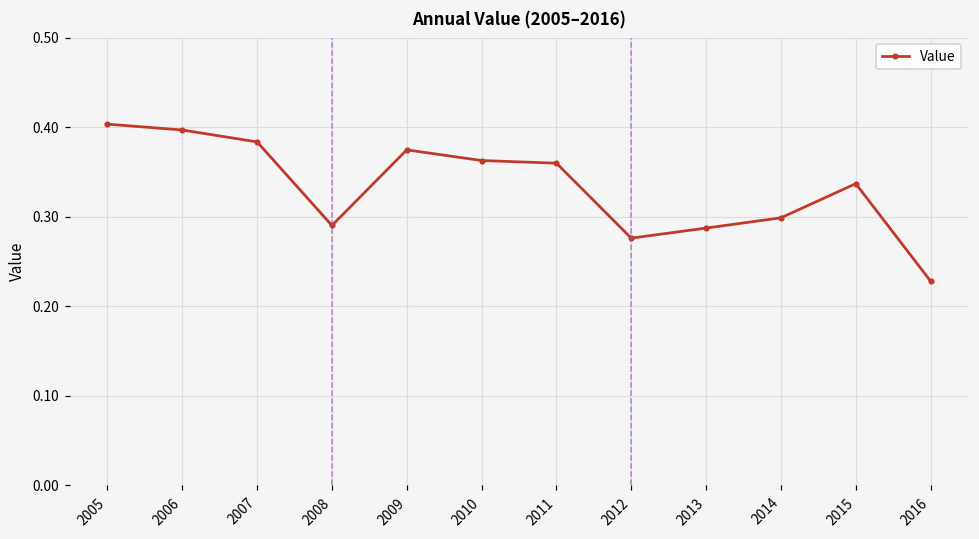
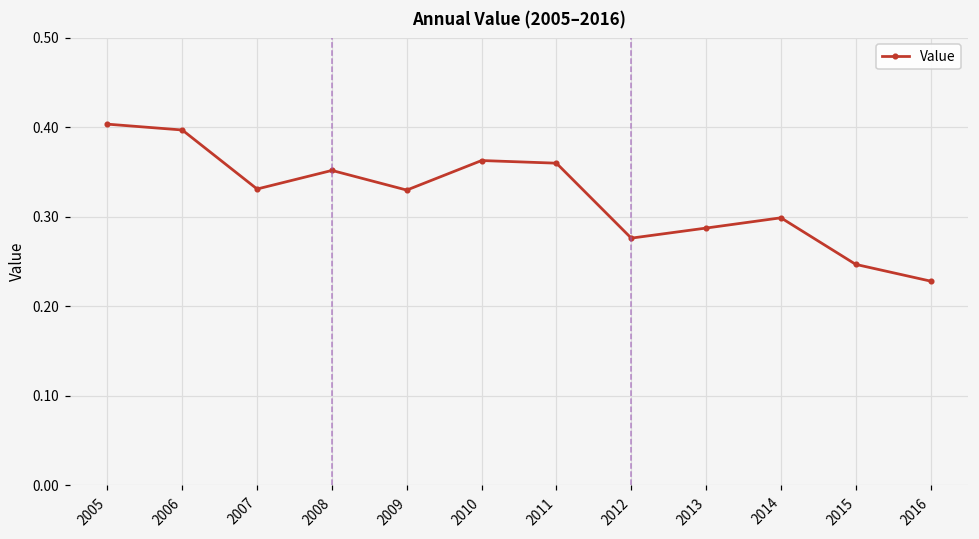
  {
    "2005": 0.40,
    "2006": 0.40,
-   "2007": 0.38,
-   "2008": 0.29,
-   "2009": 0.37,
+   "2007": 0.33,
+   "2008": 0.35,
+   "2009": 0.33,
    "2010": 0.36,
    "2011": 0.36,
    "2012": 0.28,
    "2013": 0.29,
    "2014": 0.30,
-   "2015": 0.34,
+   "2015": 0.25,
    "2016": 0.23
  }
